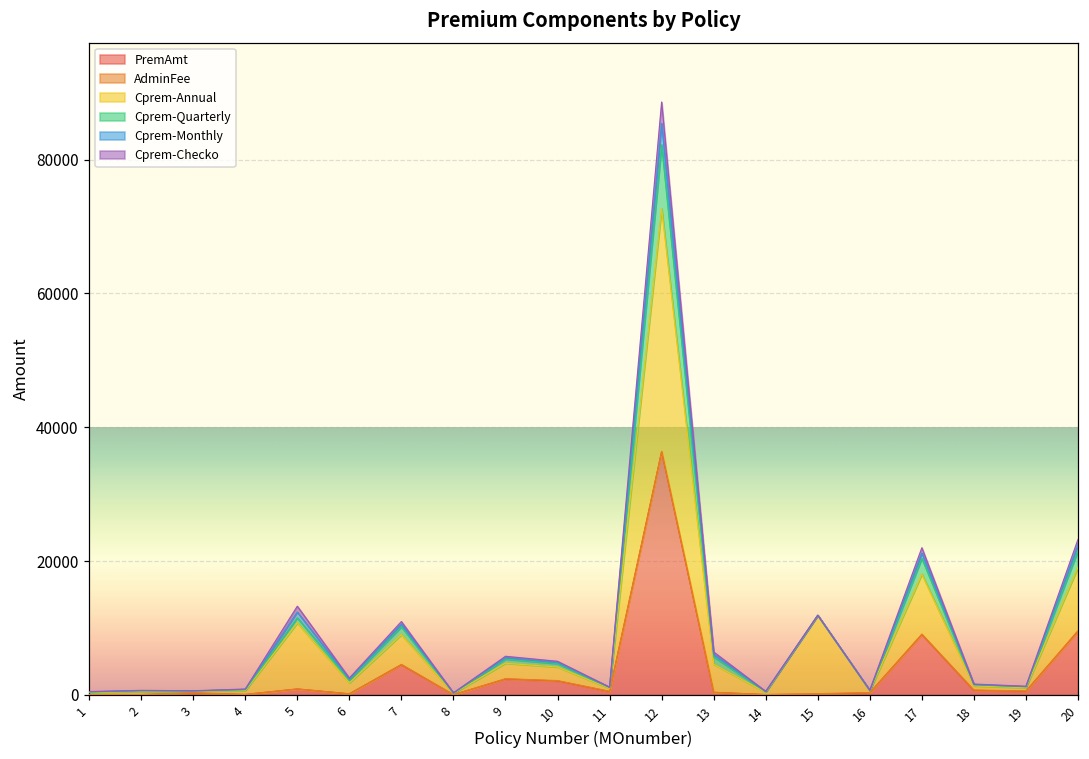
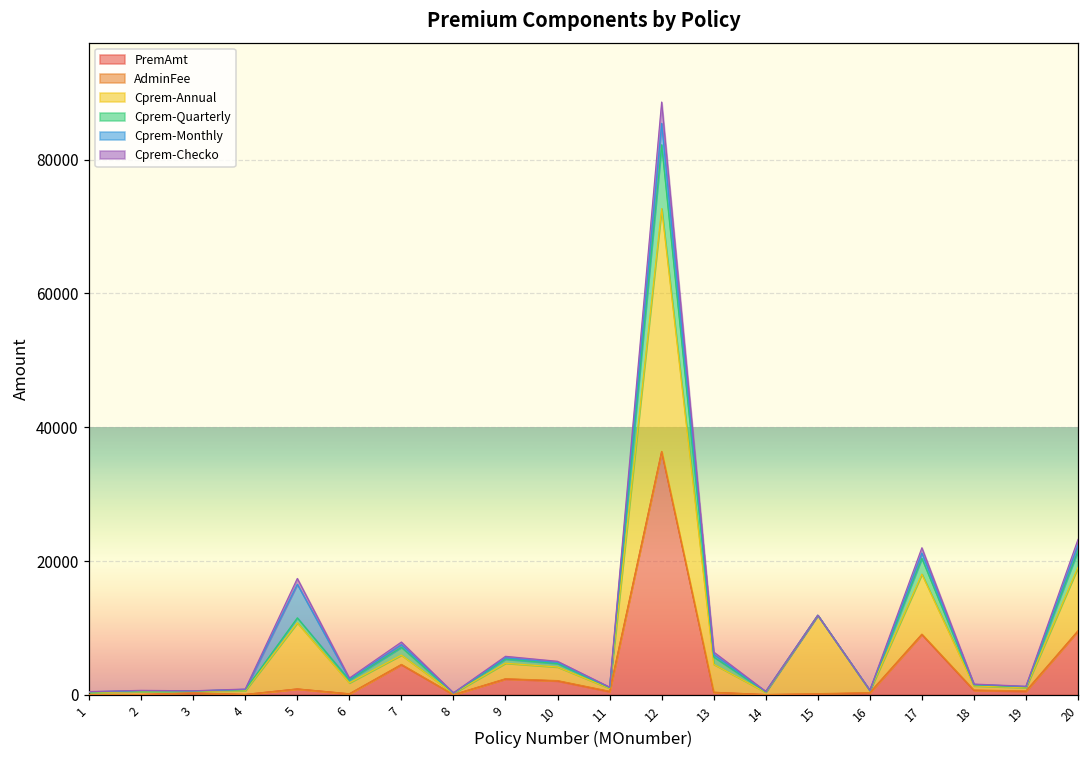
  {
    "Cprem-Annual": {
      "5": 10000,
      "6": 2000,
-     "7": 4000,
+     "7": 1000,
      "9": 2000,
      "10": 2000,
      "12": 36000,
      "13": 4000,
      "17": 9000,
      "20": 9000
    },
    "Cprem-Quarterly": {
      "5": 1000,
      "12": 10000,
      "17": 2000,
      "20": 2000
    },
    "Cprem-Monthly": {
-     "5": 1000,
+     "5": 5000,
      "12": 3000,
      "17": 1000,
      "20": 1000
    },
    "Cprem-Checko": {
      "5": 1000,
      "12": 3000,
      "17": 1000,
      "20": 1000
    }
  }
